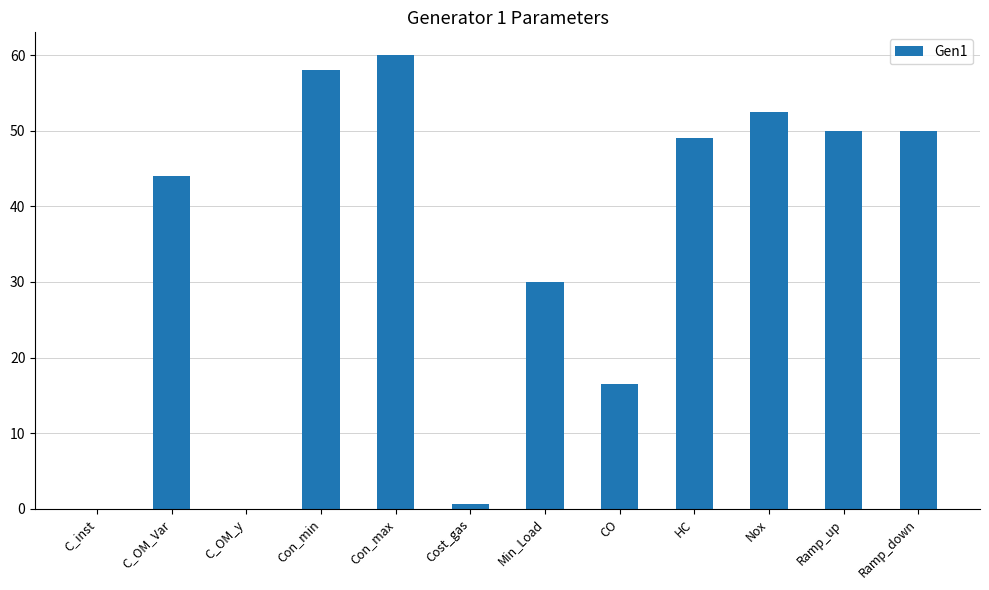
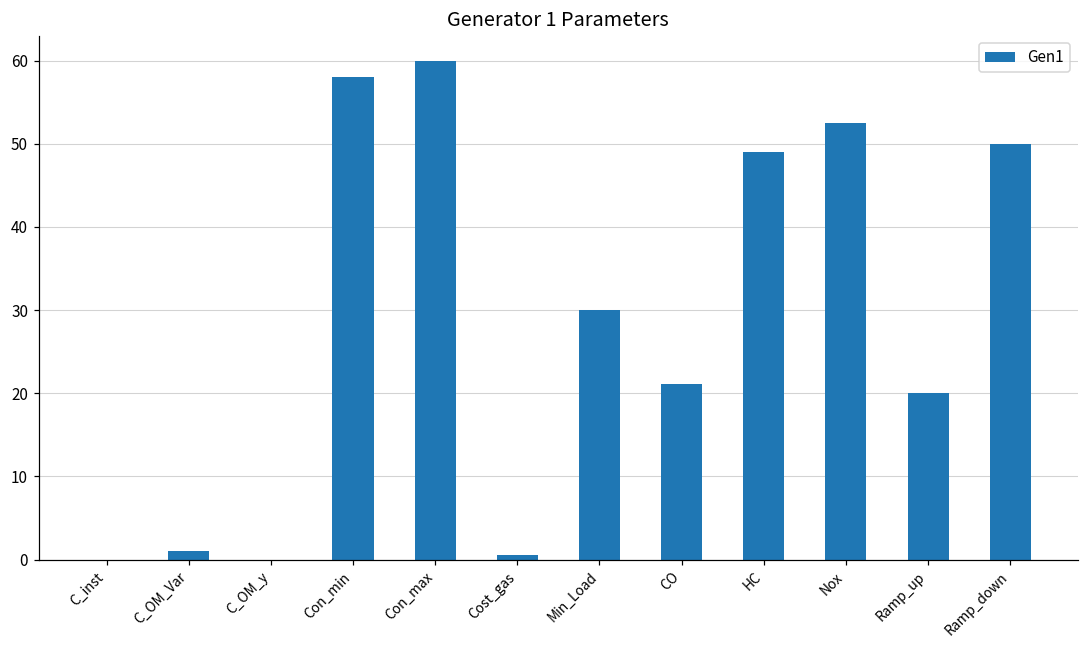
  {
    "C_inst": 0,
-   "C_OM_Var": 44,
+   "C_OM_Var": 1,
    "C_OM_y": 0,
    "Con_min": 58,
    "Con_max": 60,
    "Cost_gas": 1,
    "Min_Load": 30,
-   "CO": 17,
+   "CO": 21,
    "HC": 49,
    "Nox": 53,
-   "Ramp_up": 50,
+   "Ramp_up": 20,
    "Ramp_down": 50
  }
